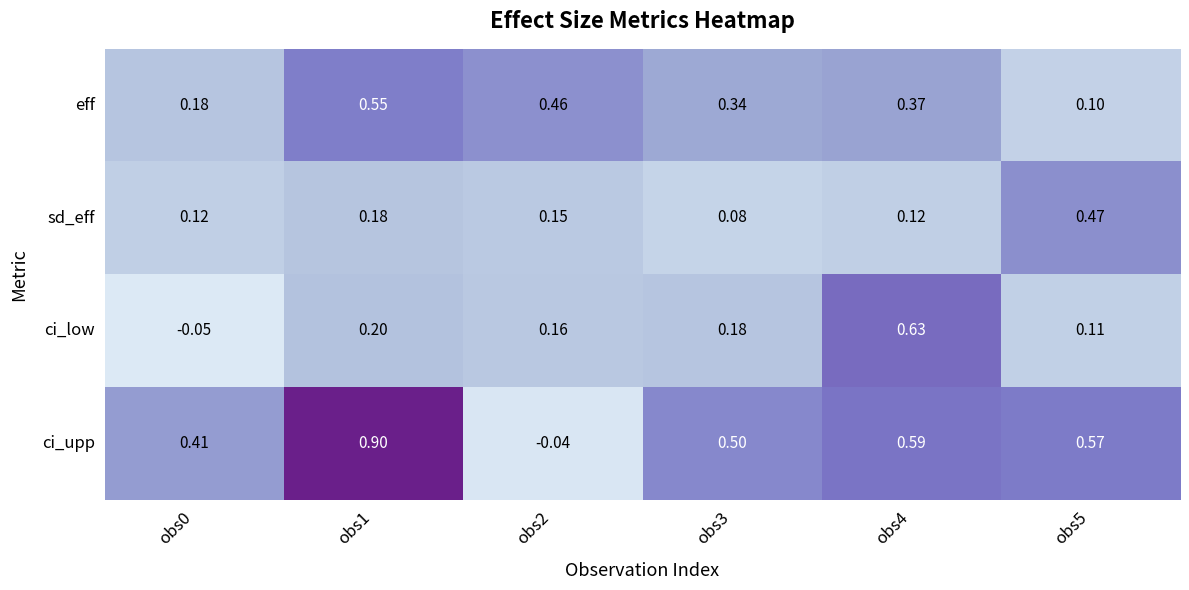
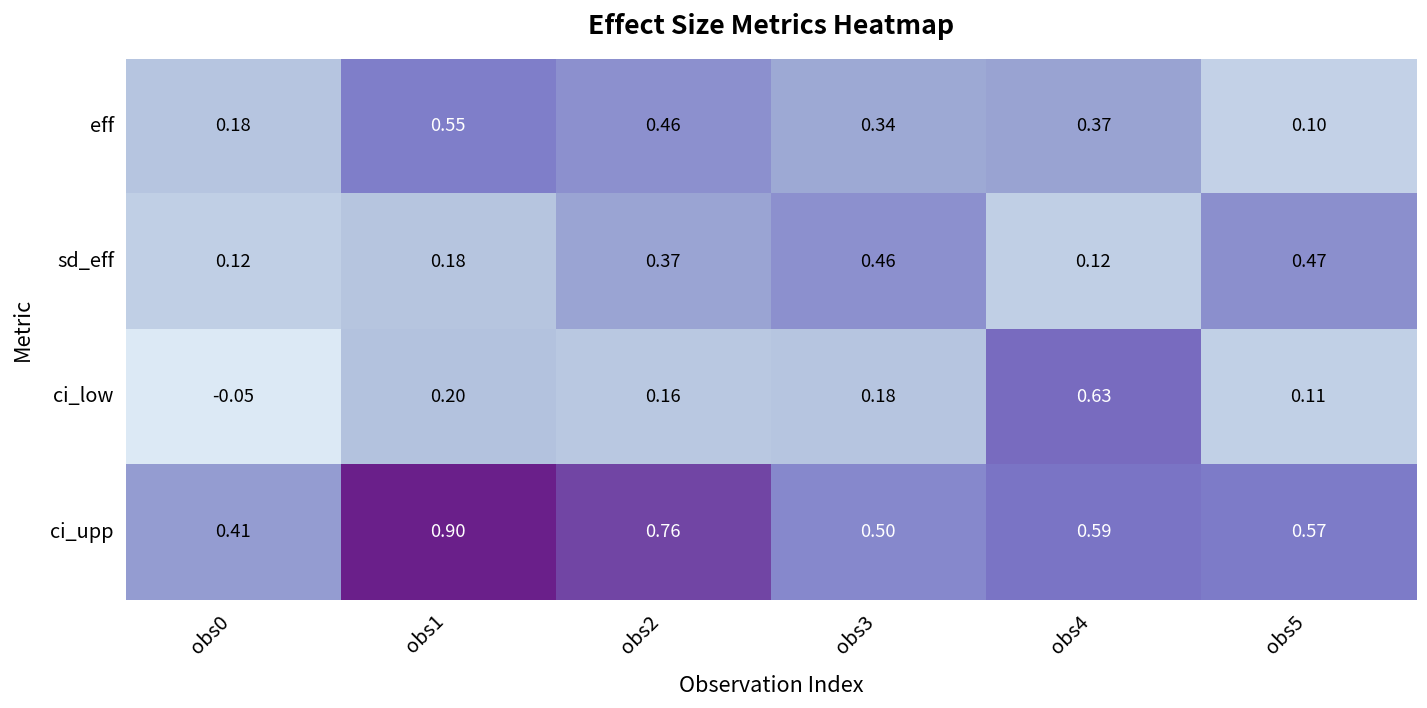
  {
    "eff": {
      "obs0": 0.18,
      "obs1": 0.55,
      "obs2": 0.46,
      "obs3": 0.34,
      "obs4": 0.37,
      "obs5": 0.10
    },
    "sd_eff": {
      "obs0": 0.12,
      "obs1": 0.18,
-     "obs2": 0.15,
-     "obs3": 0.08,
+     "obs2": 0.37,
+     "obs3": 0.46,
      "obs4": 0.12,
      "obs5": 0.47
    },
    "ci_low": {
      "obs0": -0.05,
      "obs1": 0.20,
      "obs2": 0.16,
      "obs3": 0.18,
      "obs4": 0.63,
      "obs5": 0.11
    },
    "ci_upp": {
      "obs0": 0.41,
      "obs1": 0.90,
-     "obs2": -0.04,
+     "obs2": 0.76,
      "obs3": 0.50,
      "obs4": 0.59,
      "obs5": 0.57
    }
  }
